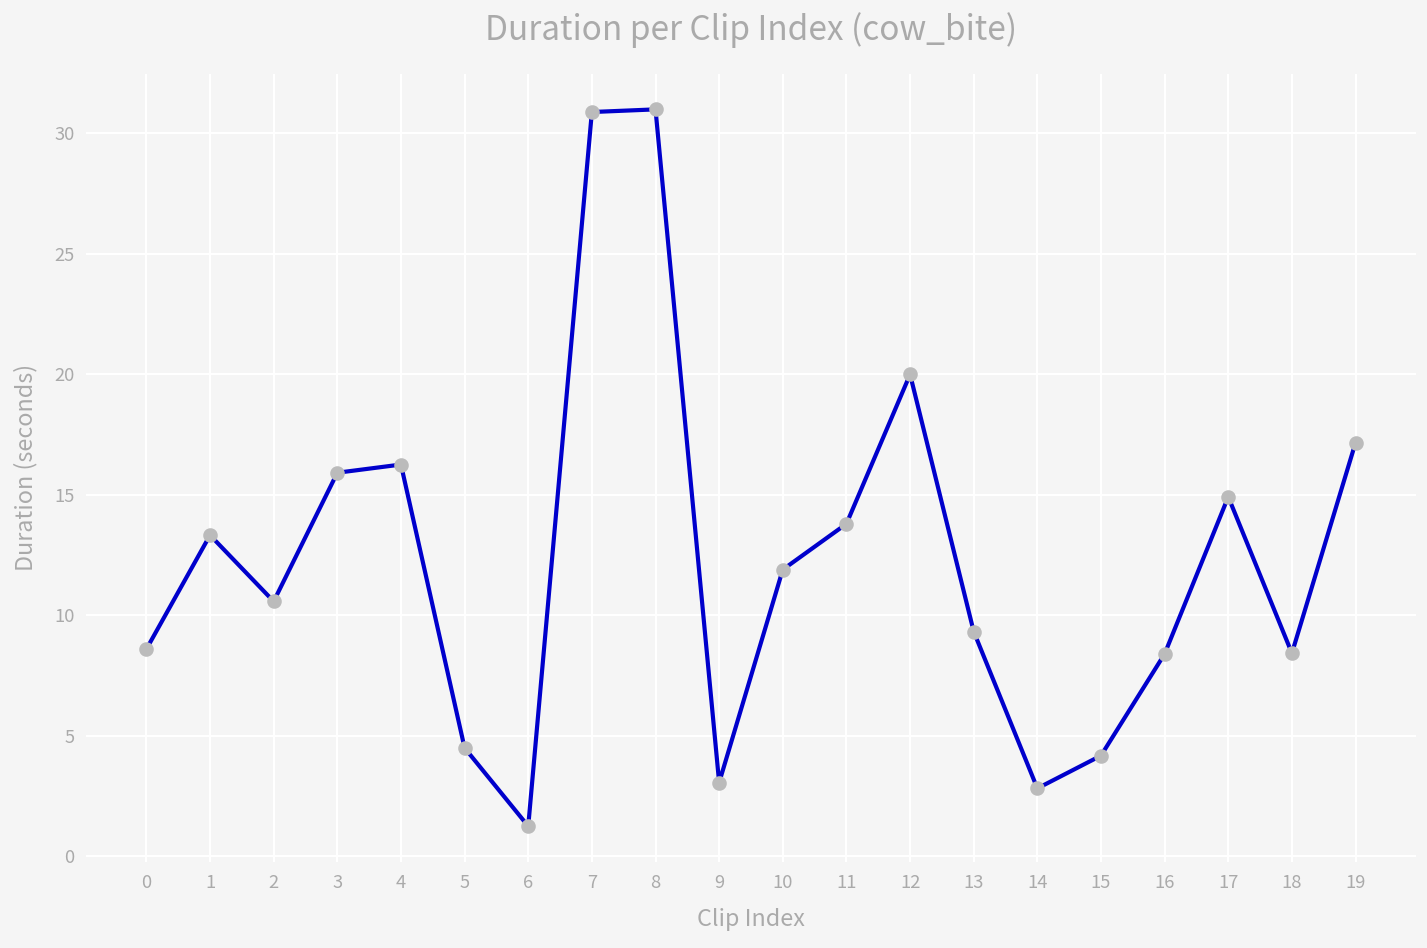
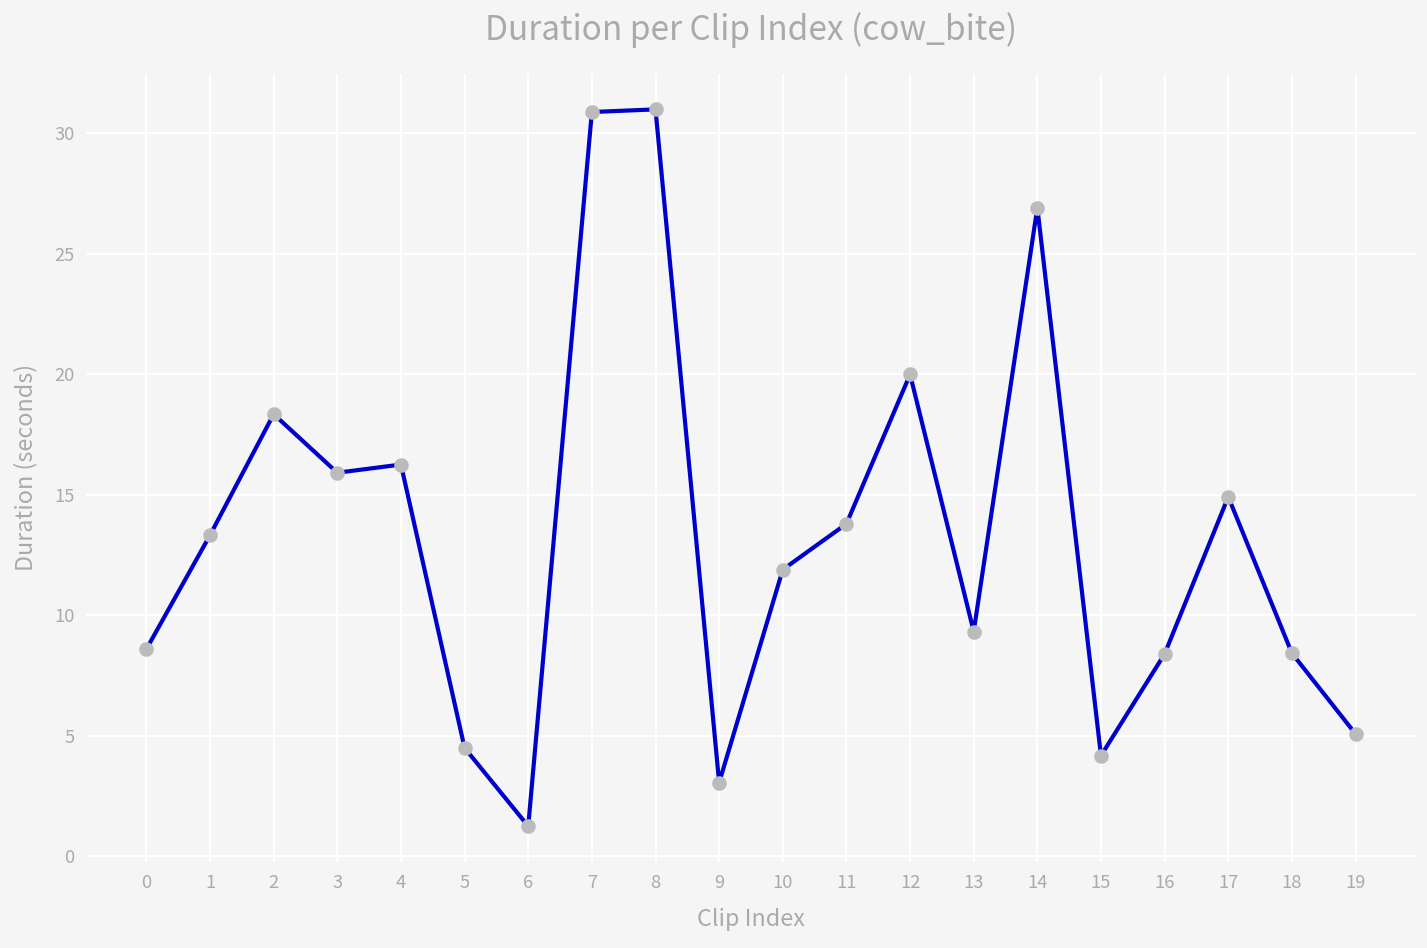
  {
    "0": 8.6,
    "1": 13.3,
-   "2": 10.6,
+   "2": 18.4,
    "3": 15.9,
    "4": 16.3,
    "5": 4.5,
    "6": 1.3,
    "7": 30.9,
    "8": 31.0,
    "9": 3.1,
    "10": 11.9,
    "11": 13.8,
    "12": 20.0,
    "13": 9.3,
-   "14": 2.8,
+   "14": 26.9,
    "15": 4.2,
    "16": 8.4,
    "17": 14.9,
    "18": 8.4,
-   "19": 17.2
+   "19": 5.1
  }
